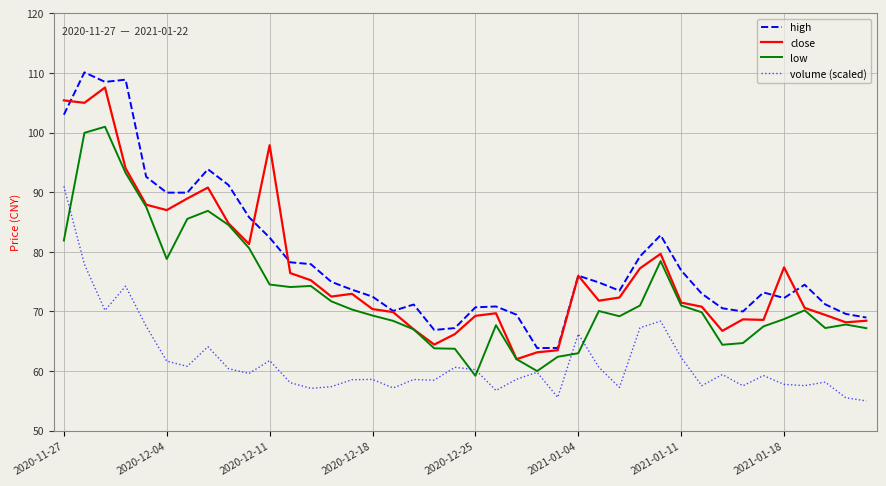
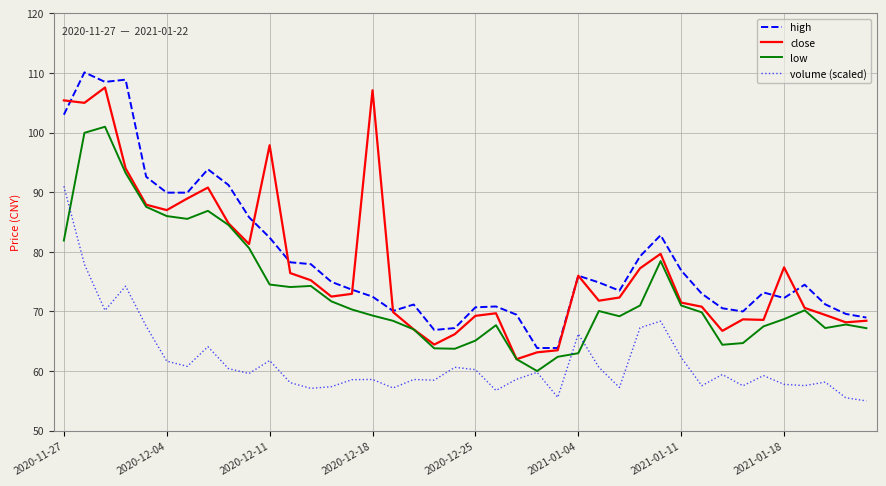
  {
    "close": {
      "2020-11-27": 105,
      "2020-12-04": 87,
      "2020-12-11": 98,
-     "2020-12-18": 70,
+     "2020-12-18": 107,
      "2020-12-25": 69,
      "2021-01-11": 71,
      "2021-01-18": 77
    },
    "low": {
      "2020-11-27": 82,
-     "2020-12-04": 79,
+     "2020-12-04": 86,
      "2020-12-11": 75,
      "2020-12-18": 69,
-     "2020-12-25": 59,
+     "2020-12-25": 65,
      "2021-01-04": 63,
      "2021-01-11": 71,
      "2021-01-18": 69
    }
  }
